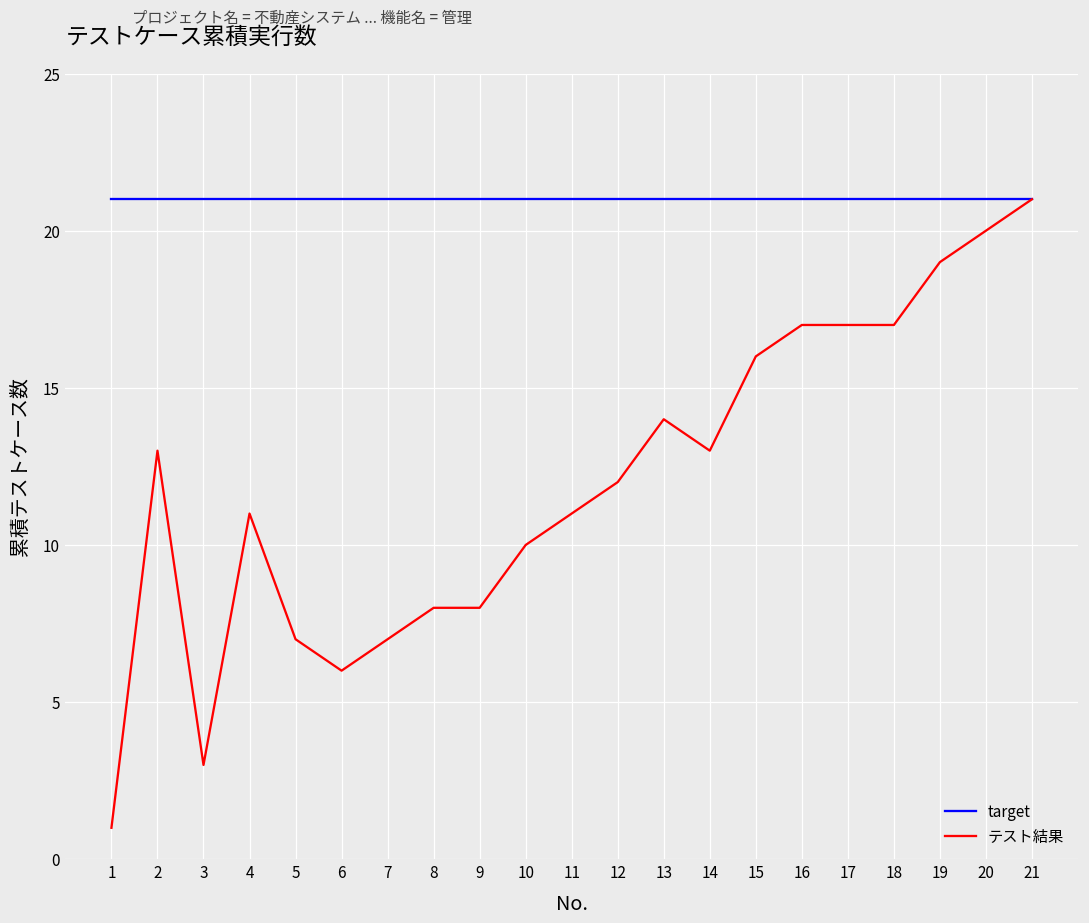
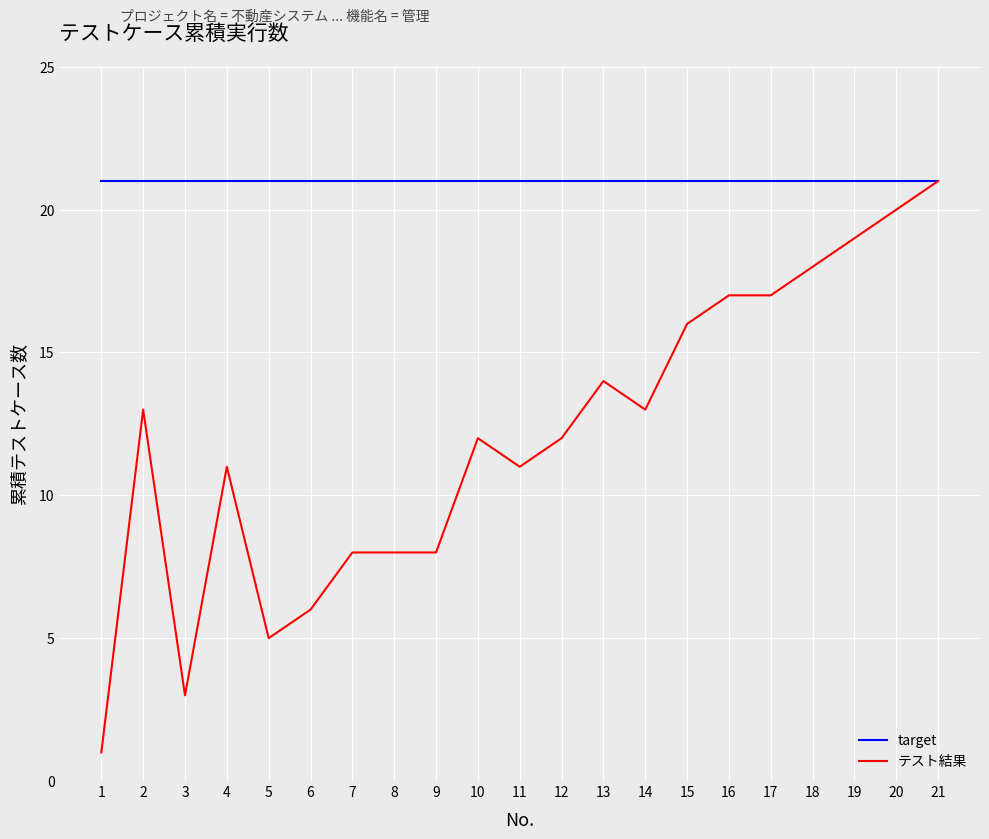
  {
    "target": {
      "1": 21,
      "2": 21,
      "3": 21,
      "4": 21,
      "5": 21,
      "6": 21,
      "7": 21,
      "8": 21,
      "9": 21,
      "10": 21,
      "11": 21,
      "12": 21,
      "13": 21,
      "14": 21,
      "15": 21,
      "16": 21,
      "17": 21,
      "18": 21,
      "19": 21,
      "20": 21
    },
    "テスト結果": {
      "1": 1,
      "2": 13,
      "3": 3,
      "4": 11,
-     "5": 7,
+     "5": 5,
      "6": 6,
-     "7": 7,
+     "7": 8,
      "8": 8,
      "9": 8,
-     "10": 10,
+     "10": 12,
      "11": 11,
      "12": 12,
      "13": 14,
      "14": 13,
      "15": 16,
      "16": 17,
      "17": 17,
-     "18": 17,
+     "18": 18,
      "19": 19,
      "20": 20
    }
  }
